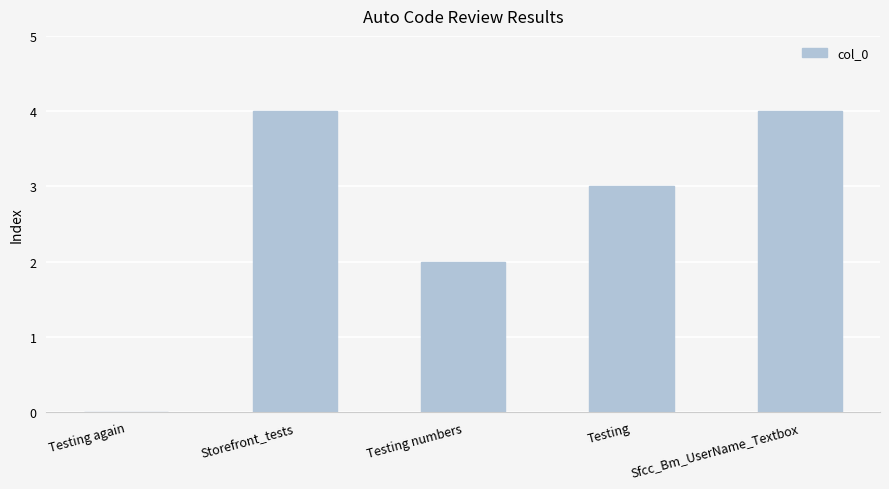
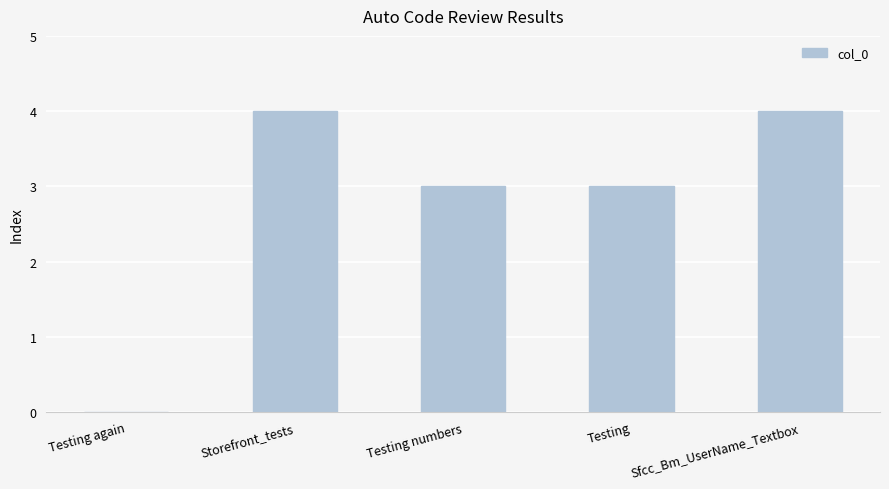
  {
    "Testing again": 0,
    "Storefront_tests": 4,
-   "Testing numbers": 2,
+   "Testing numbers": 3,
    "Testing": 3,
    "Sfcc_Bm_UserName_Textbox": 4
  }
